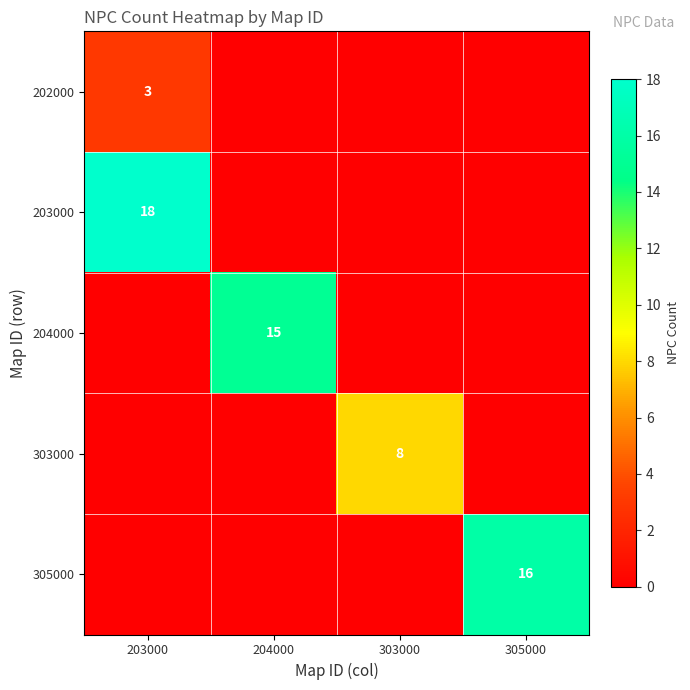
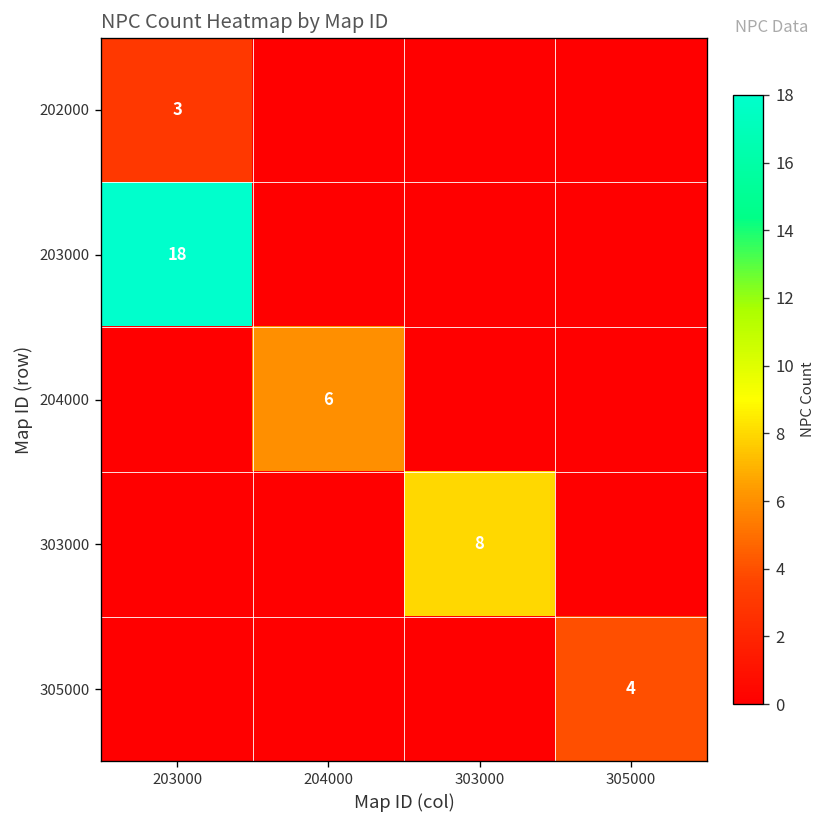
  {
    "202000": {
      "203000": 3
    },
    "203000": {
      "203000": 18
    },
    "204000": {
-     "204000": 15
+     "204000": 6
    },
    "303000": {
      "303000": 8
    },
    "305000": {
-     "305000": 16
+     "305000": 4
    }
  }
